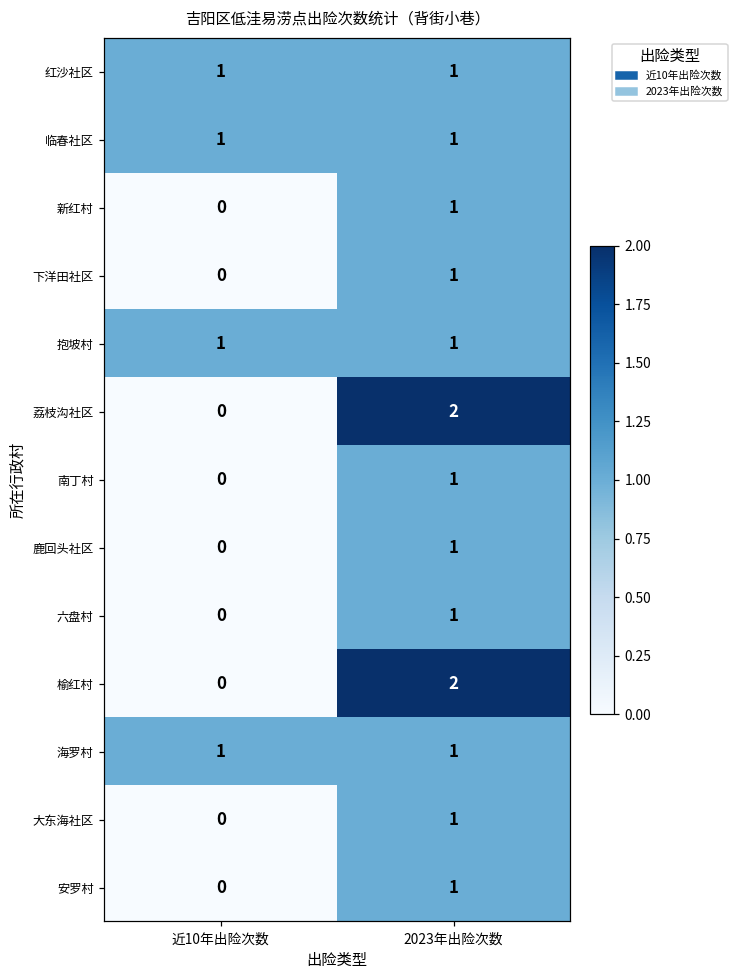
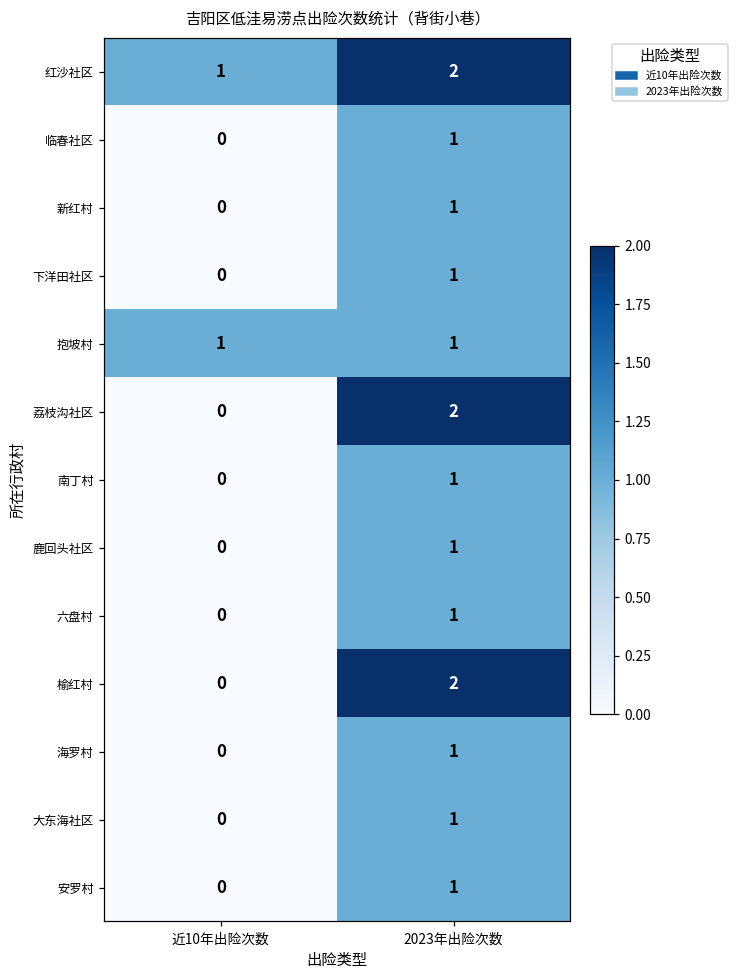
  {
    "红沙社区": {
      "近10年出险次数": 1,
-     "2023年出险次数": 1
+     "2023年出险次数": 2
    },
    "临春社区": {
-     "近10年出险次数": 1,
+     "近10年出险次数": 0,
      "2023年出险次数": 1
    },
    "新红村": {
      "近10年出险次数": 0,
      "2023年出险次数": 1
    },
    "下洋田社区": {
      "近10年出险次数": 0,
      "2023年出险次数": 1
    },
    "抱坡村": {
      "近10年出险次数": 1,
      "2023年出险次数": 1
    },
    "荔枝沟社区": {
      "近10年出险次数": 0,
      "2023年出险次数": 2
    },
    "南丁村": {
      "近10年出险次数": 0,
      "2023年出险次数": 1
    },
    "鹿回头社区": {
      "近10年出险次数": 0,
      "2023年出险次数": 1
    },
    "六盘村": {
      "近10年出险次数": 0,
      "2023年出险次数": 1
    },
    "榆红村": {
      "近10年出险次数": 0,
      "2023年出险次数": 2
    },
    "海罗村": {
-     "近10年出险次数": 1,
+     "近10年出险次数": 0,
      "2023年出险次数": 1
    },
    "大东海社区": {
      "近10年出险次数": 0,
      "2023年出险次数": 1
    },
    "安罗村": {
      "近10年出险次数": 0,
      "2023年出险次数": 1
    }
  }
